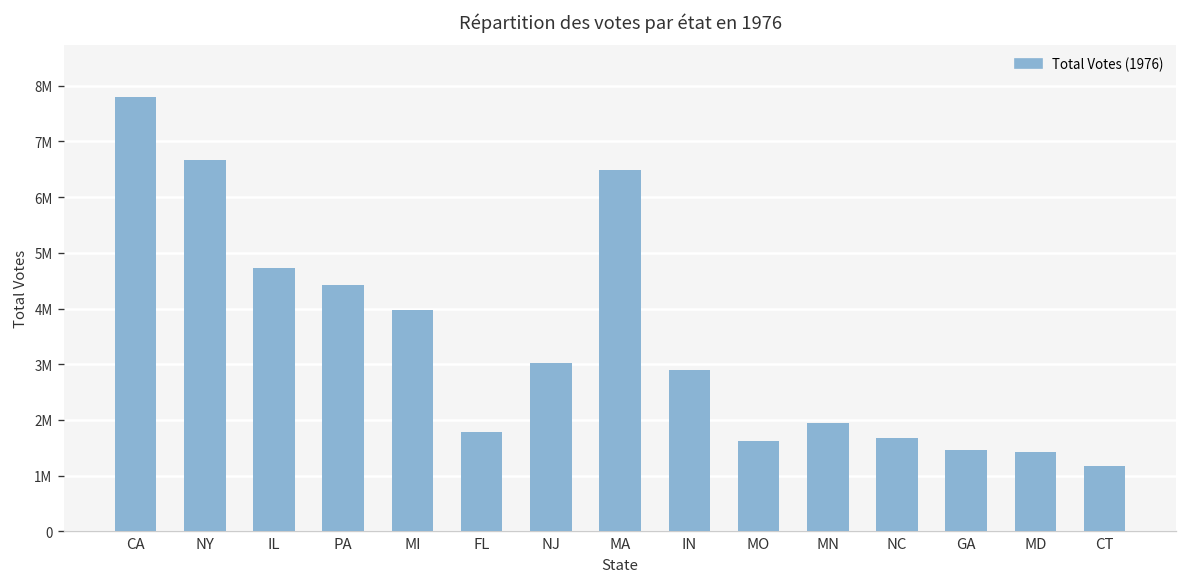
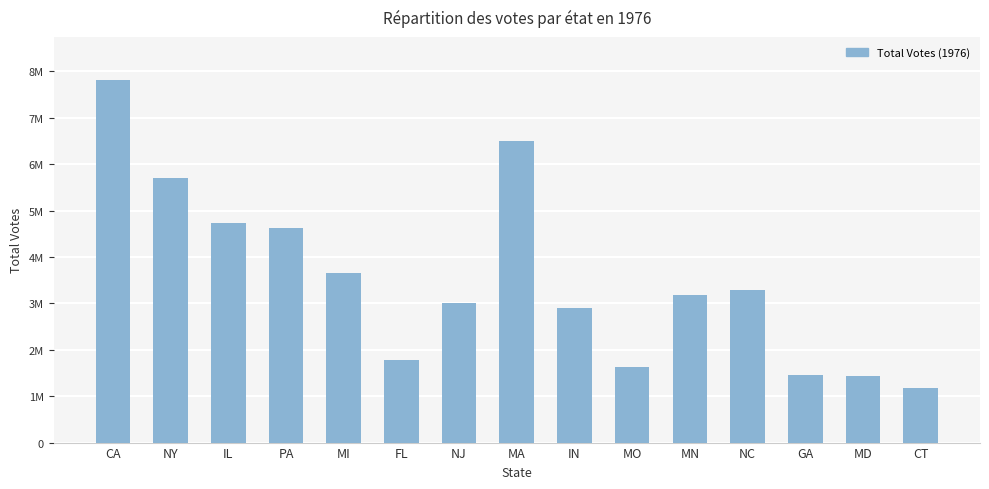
  {
    "CA": 7800000,
-   "NY": 6700000,
+   "NY": 5700000,
    "IL": 4700000,
-   "PA": 4400000,
-   "MI": 4000000,
+   "PA": 4600000,
+   "MI": 3700000,
    "FL": 1800000,
    "NJ": 3000000,
    "MA": 6500000,
    "IN": 2900000,
    "MO": 1600000,
-   "MN": 1900000,
-   "NC": 1700000,
+   "MN": 3200000,
+   "NC": 3300000,
    "GA": 1500000,
    "MD": 1400000,
    "CT": 1200000
  }
